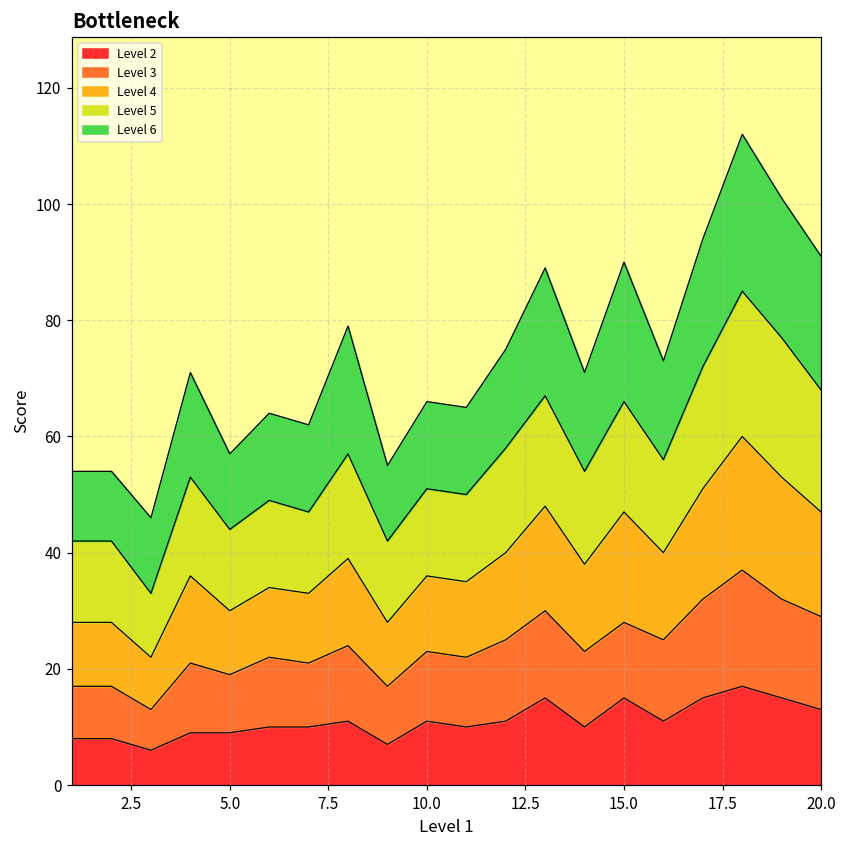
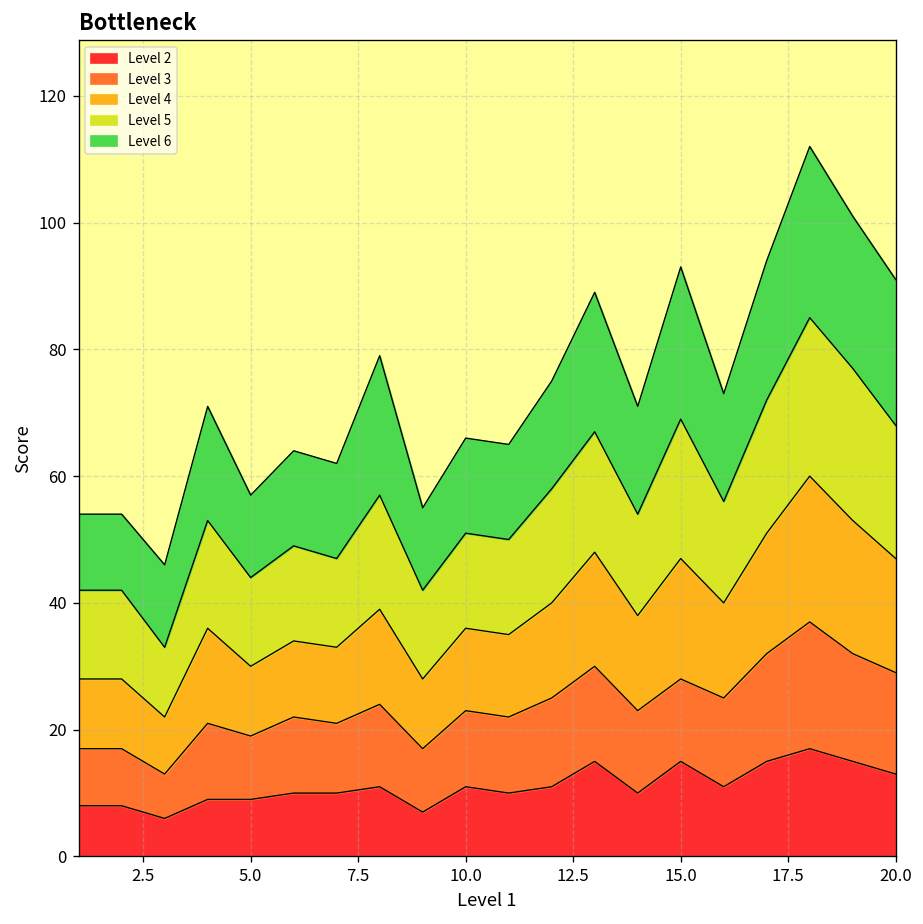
  {
    "Level 2": {
      "5.0": 9,
      "10.0": 11,
      "15.0": 15,
      "20.0": 13
    },
    "Level 3": {
      "5.0": 19,
      "10.0": 23,
      "15.0": 28,
      "20.0": 29
    },
    "Level 4": {
      "5.0": 30,
      "10.0": 36,
      "15.0": 47,
      "20.0": 47
    },
    "Level 5": {
      "5.0": 44,
      "10.0": 51,
-     "15.0": 19,
+     "15.0": 22,
      "20.0": 68
    },
    "Level 6": {
      "5.0": 13,
      "10.0": 15,
      "15.0": 24,
      "20.0": 23
    }
  }
